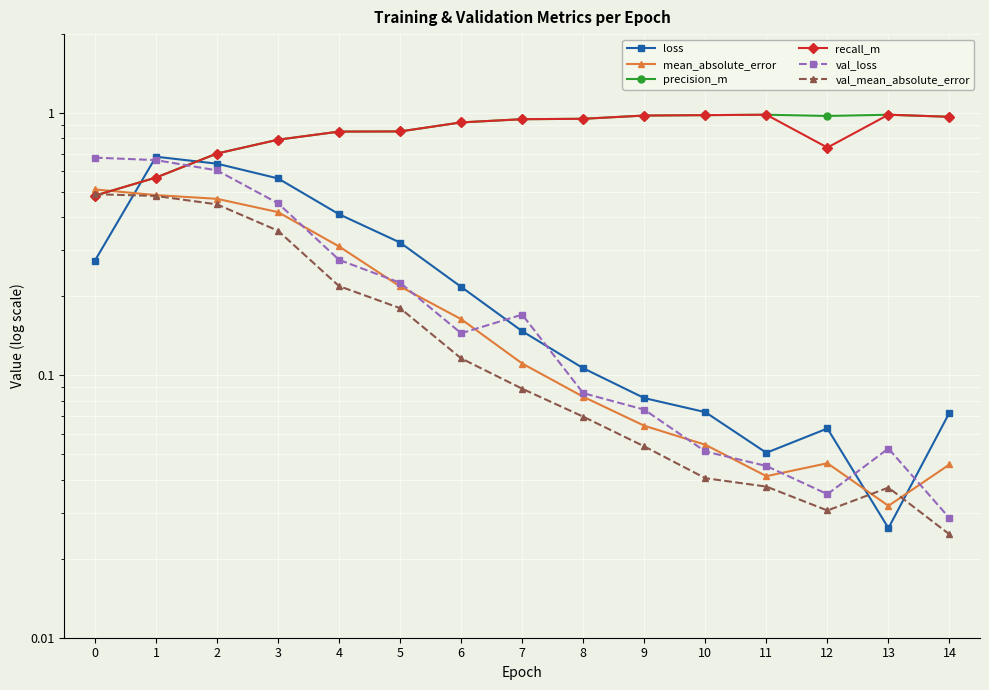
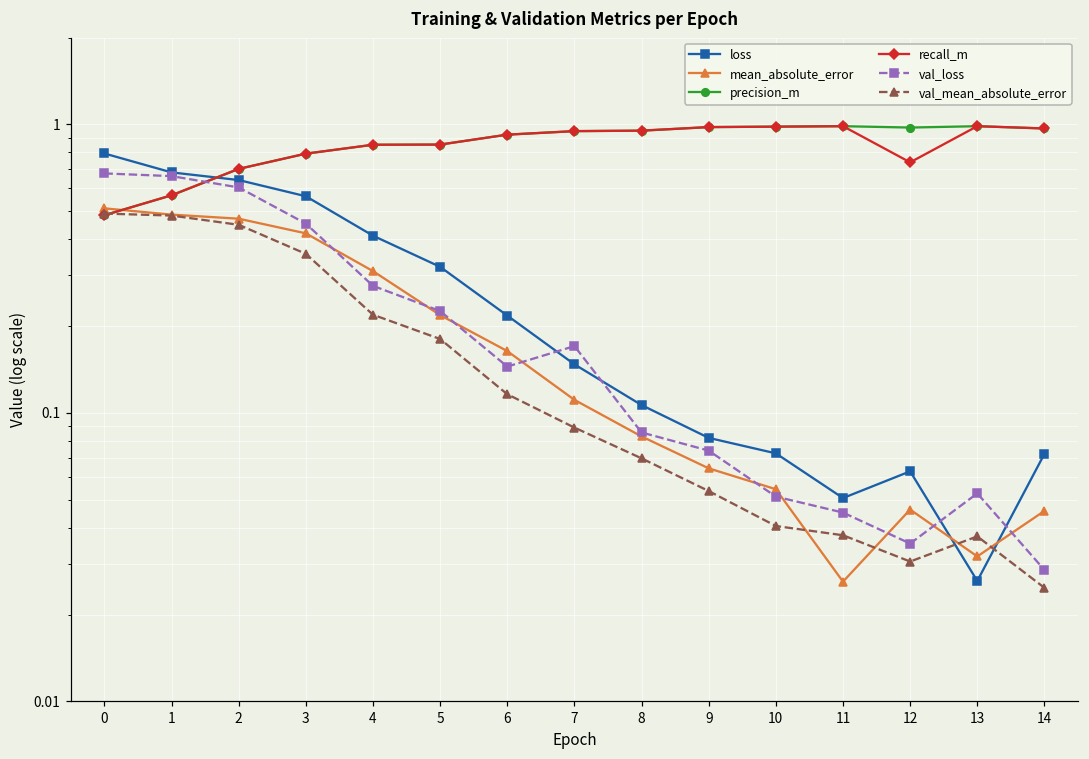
  {
    "loss": {
-     "0": 0.27,
+     "0": 0.79,
      "1": 0.68,
      "2": 0.64,
      "3": 0.56,
      "4": 0.41,
      "5": 0.32,
      "6": 0.22,
      "7": 0.15,
      "8": 0.106,
      "9": 0.082,
      "10": 0.072,
      "11": 0.05,
      "12": 0.063,
      "13": 0.026,
      "14": 0.072
    },
    "mean_absolute_error": {
      "0": 0.51,
      "2": 0.47,
      "3": 0.42,
      "4": 0.31,
      "5": 0.22,
      "6": 0.16,
      "7": 0.111,
      "8": 0.083,
      "9": 0.064,
      "10": 0.054,
-     "11": 0.041,
+     "11": 0.026,
      "12": 0.046,
      "13": 0.032,
      "14": 0.046
    },
    "precision_m": {
      "12": 0.97
    },
    "recall_m": {
      "12": 0.74
    },
    "val_loss": {
      "0": 0.68,
      "1": 0.66,
      "2": 0.60,
      "3": 0.45,
      "4": 0.28,
      "5": 0.23,
      "6": 0.14,
      "7": 0.17,
      "8": 0.086,
      "9": 0.074,
      "10": 0.051,
      "11": 0.045,
      "12": 0.035,
      "13": 0.053,
      "14": 0.029
    },
    "val_mean_absolute_error": {
      "2": 0.45,
      "3": 0.36,
      "4": 0.22,
      "5": 0.18,
      "6": 0.12,
      "7": 0.089,
      "8": 0.070,
      "9": 0.054,
      "10": 0.041,
      "11": 0.038,
      "12": 0.031,
      "13": 0.037,
      "14": 0.025
    }
  }
